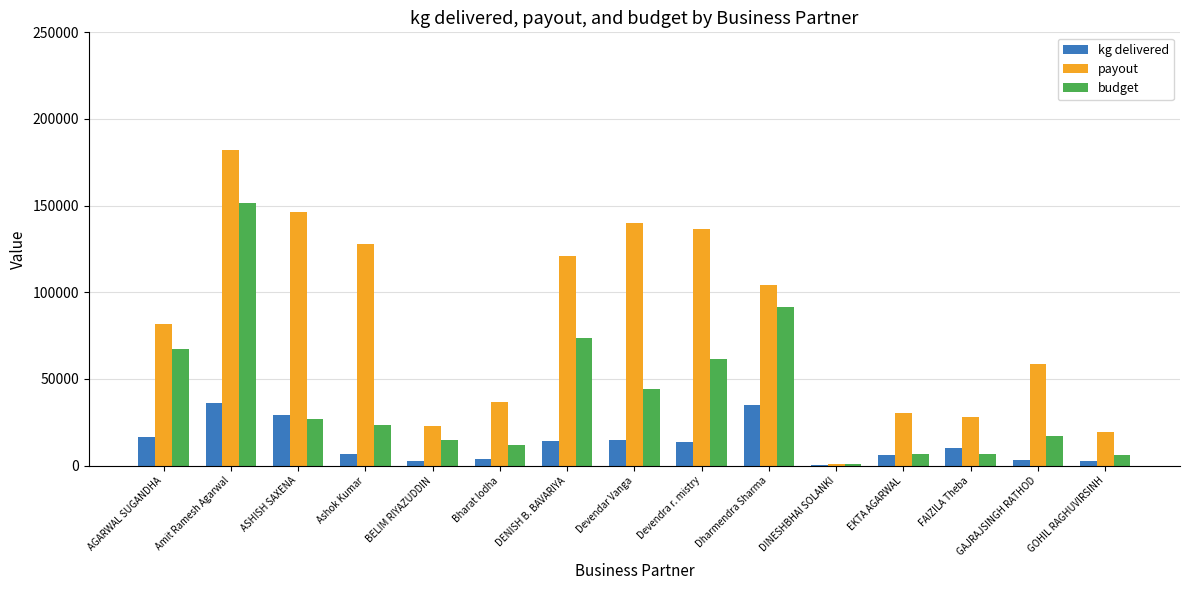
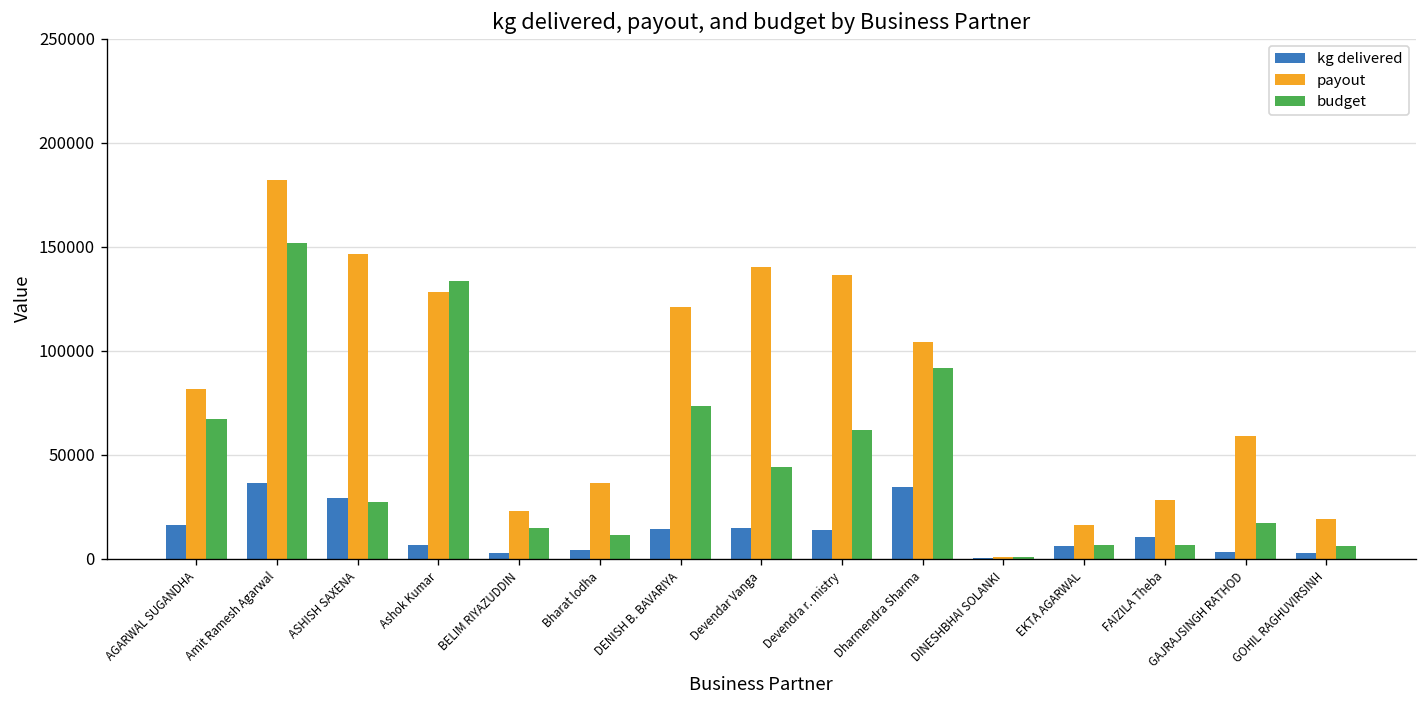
  {
    "kg delivered": {
      "AGARWAL SUGANDHA": 16000,
      "Amit Ramesh Agarwal": 36000,
      "ASHISH SAXENA": 29000,
      "Ashok Kumar": 7000,
      "BELIM RIYAZUDDIN": 3000,
      "Bharat lodha": 4000,
      "DENISH B. BAVARIYA": 14000,
      "Devendar Vanga": 15000,
      "Devendra r. mistry": 14000,
      "Dharmendra Sharma": 35000,
      "EKTA AGARWAL": 6000,
      "FAIZILA Theba": 10000,
      "GAJRAJSINGH RATHOD": 3000,
      "GOHIL RAGHUVIRSINH": 3000
    },
    "payout": {
      "AGARWAL SUGANDHA": 82000,
      "Amit Ramesh Agarwal": 182000,
      "ASHISH SAXENA": 146000,
      "Ashok Kumar": 128000,
      "BELIM RIYAZUDDIN": 23000,
      "Bharat lodha": 37000,
      "DENISH B. BAVARIYA": 121000,
      "Devendar Vanga": 140000,
      "Devendra r. mistry": 136000,
      "Dharmendra Sharma": 104000,
-     "EKTA AGARWAL": 30000,
+     "EKTA AGARWAL": 16000,
      "FAIZILA Theba": 28000,
      "GAJRAJSINGH RATHOD": 59000,
      "GOHIL RAGHUVIRSINH": 19000
    },
    "budget": {
      "AGARWAL SUGANDHA": 67000,
      "Amit Ramesh Agarwal": 152000,
      "ASHISH SAXENA": 27000,
-     "Ashok Kumar": 24000,
+     "Ashok Kumar": 134000,
      "BELIM RIYAZUDDIN": 15000,
      "Bharat lodha": 12000,
      "DENISH B. BAVARIYA": 73000,
      "Devendar Vanga": 44000,
      "Devendra r. mistry": 62000,
      "Dharmendra Sharma": 92000,
      "EKTA AGARWAL": 6000,
      "FAIZILA Theba": 6000,
      "GAJRAJSINGH RATHOD": 17000,
      "GOHIL RAGHUVIRSINH": 6000
    }
  }
